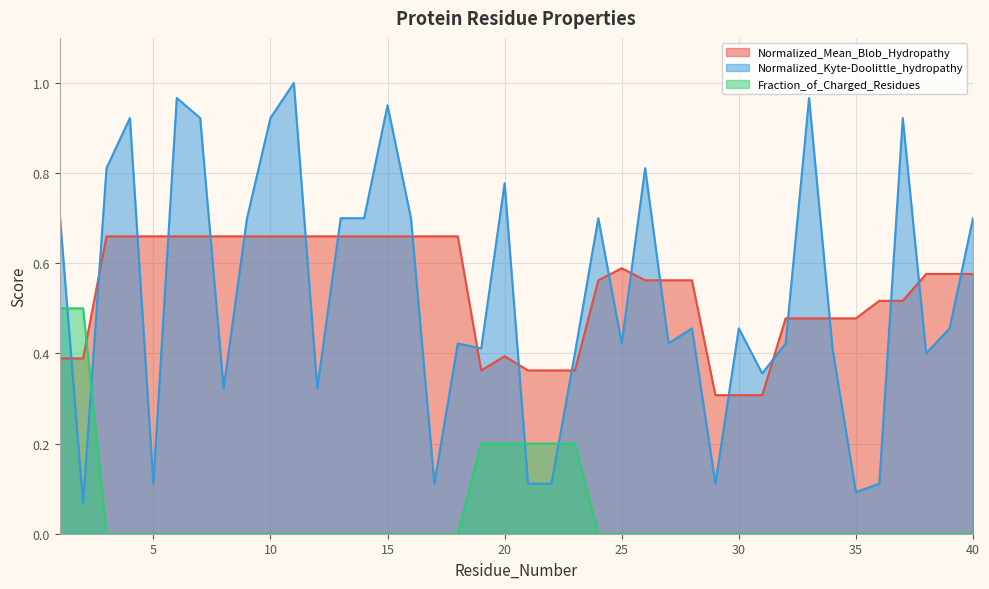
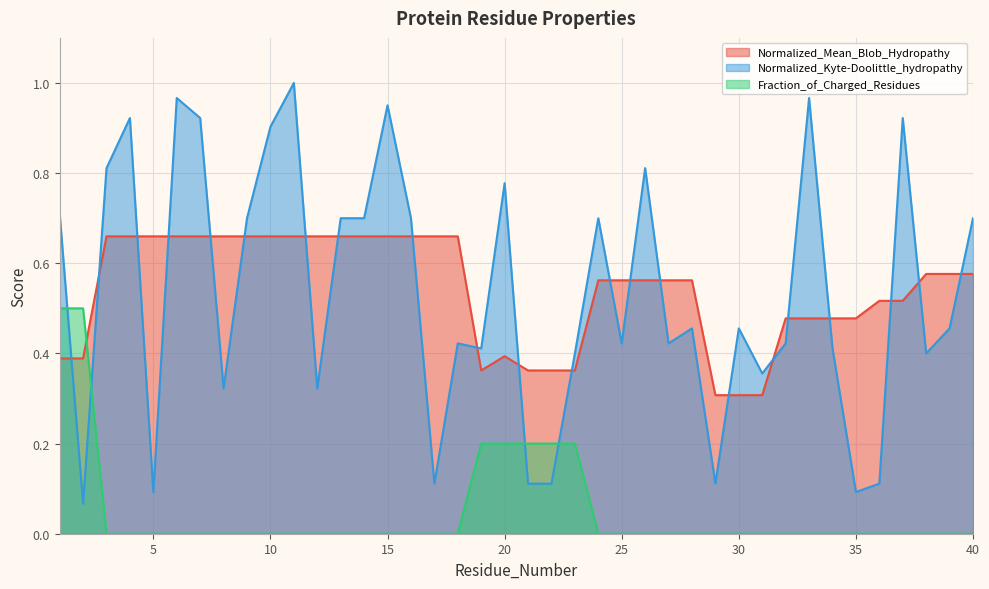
  {
    "Normalized_Mean_Blob_Hydropathy": {
      "5": 0.66,
      "10": 0.66,
      "15": 0.66,
      "20": 0.39,
-     "25": 0.59,
+     "25": 0.56,
      "30": 0.31,
      "35": 0.48,
      "40": 0.58
    },
    "Normalized_Kyte-Doolittle_hydropathy": {
-     "5": 0.11,
-     "10": 0.92,
+     "5": 0.09,
+     "10": 0.90,
      "15": 0.95,
      "20": 0.78,
      "25": 0.42,
      "30": 0.46,
      "35": 0.09,
      "40": 0.70
    },
    "Fraction_of_Charged_Residues": {
      "5": 0.00,
      "10": 0.00,
      "15": 0.00,
      "20": 0.20,
      "25": 0.00,
      "30": 0.00,
      "35": 0.00,
      "40": 0.00
    }
  }
